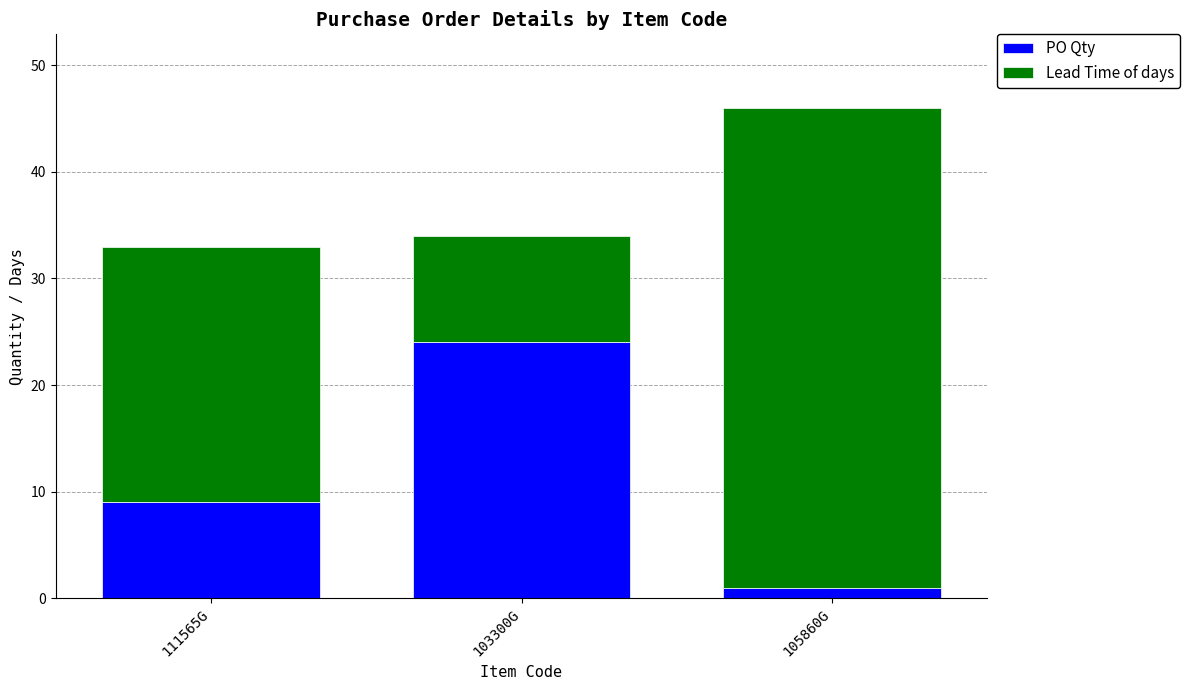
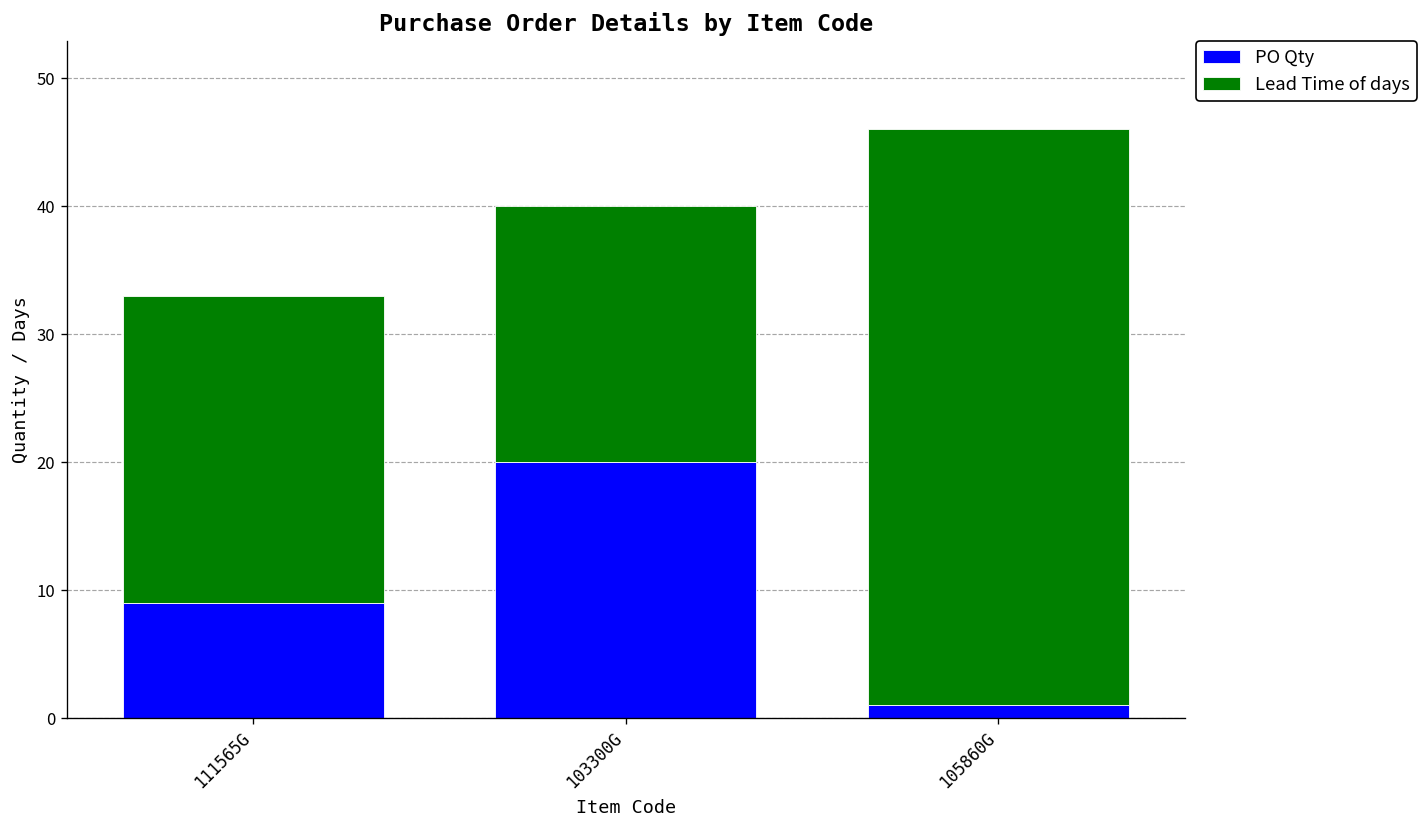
  {
    "PO Qty": {
      "111565G": 9,
-     "103300G": 24,
+     "103300G": 20,
      "105860G": 1
    },
    "Lead Time of days": {
      "111565G": 24,
-     "103300G": 10,
+     "103300G": 20,
      "105860G": 45
    }
  }
